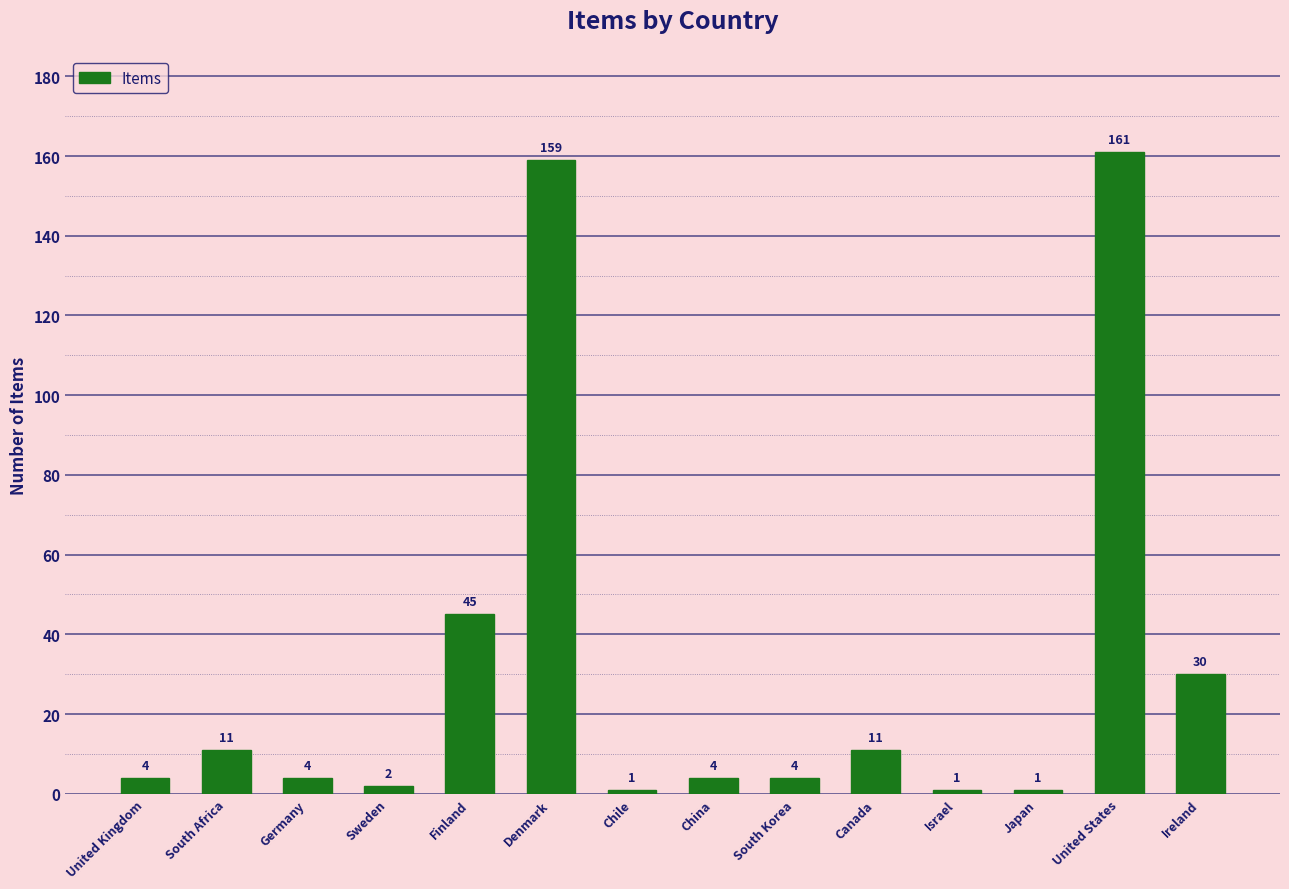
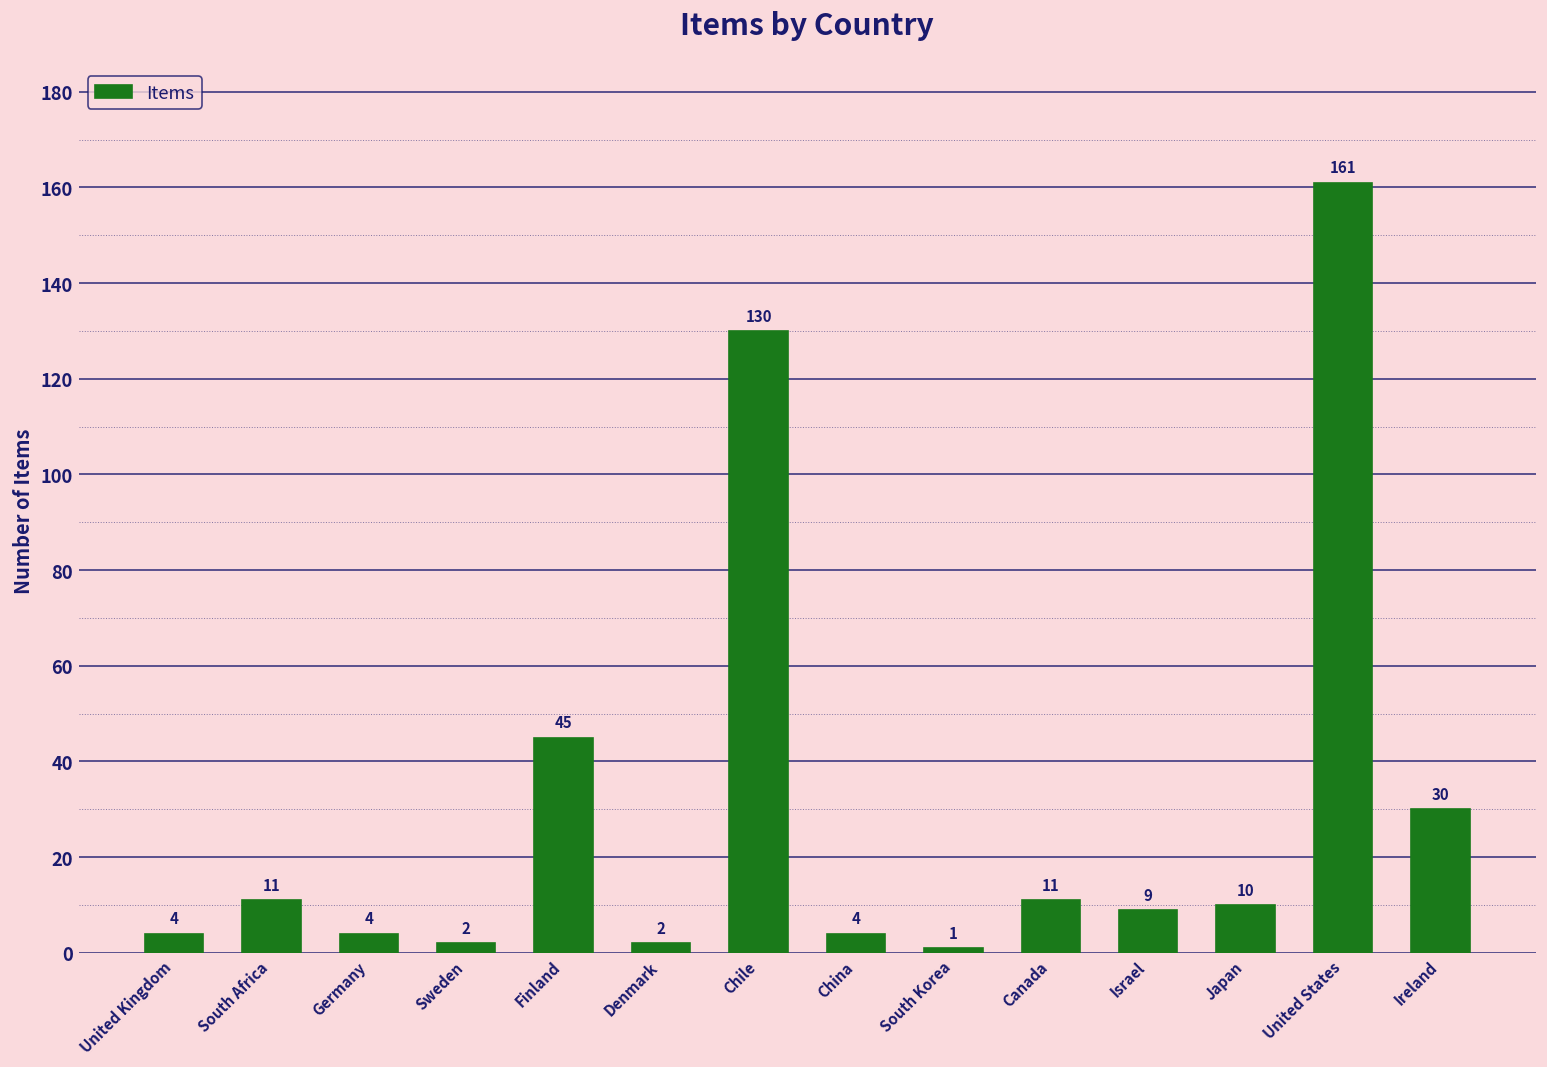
  {
    "United Kingdom": 4,
    "South Africa": 11,
    "Germany": 4,
    "Sweden": 2,
    "Finland": 45,
-   "Denmark": 159,
-   "Chile": 1,
+   "Denmark": 2,
+   "Chile": 130,
    "China": 4,
-   "South Korea": 4,
+   "South Korea": 1,
    "Canada": 11,
-   "Israel": 1,
-   "Japan": 1,
+   "Israel": 9,
+   "Japan": 10,
    "United States": 161,
    "Ireland": 30
  }
